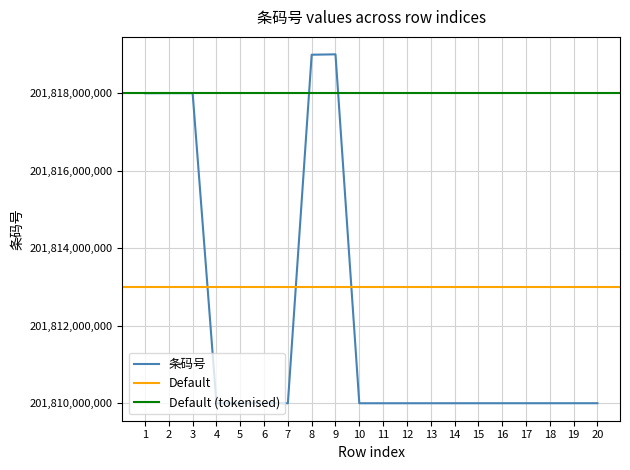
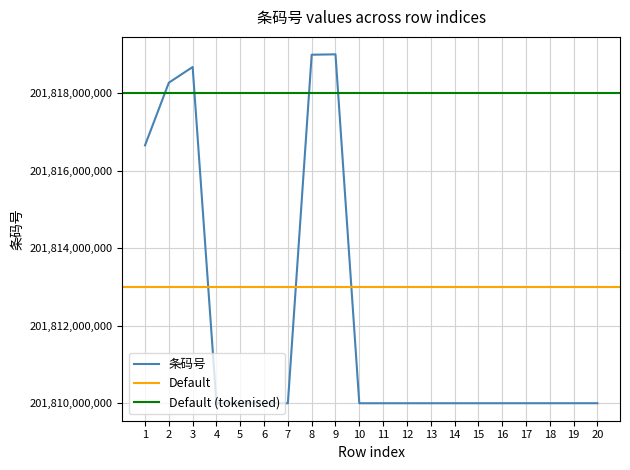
  {
-   "1": "201,818,000,000",
-   "2": "201,818,000,000",
-   "3": "201,818,000,000",
+   "1": "201,816,700,000",
+   "2": "201,818,300,000",
+   "3": "201,818,700,000",
    "7": "201,810,000,000",
    "8": "201,819,000,000",
    "9": "201,819,000,000",
    "10": "201,810,000,000",
    "11": "201,810,000,000",
    "12": "201,810,000,000",
    "13": "201,810,000,000",
    "14": "201,810,000,000",
    "15": "201,810,000,000",
    "16": "201,810,000,000",
    "17": "201,810,000,000",
    "18": "201,810,000,000",
    "19": "201,810,000,000",
    "20": "201,810,000,000"
  }
